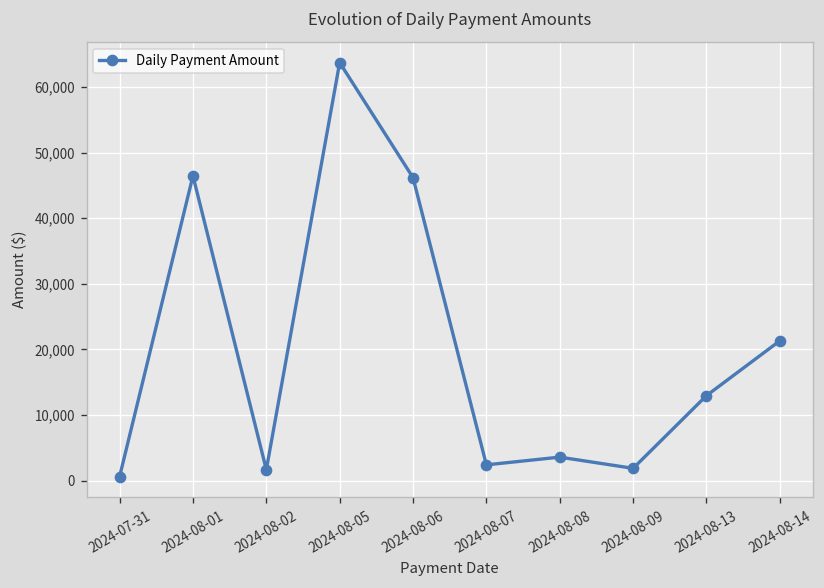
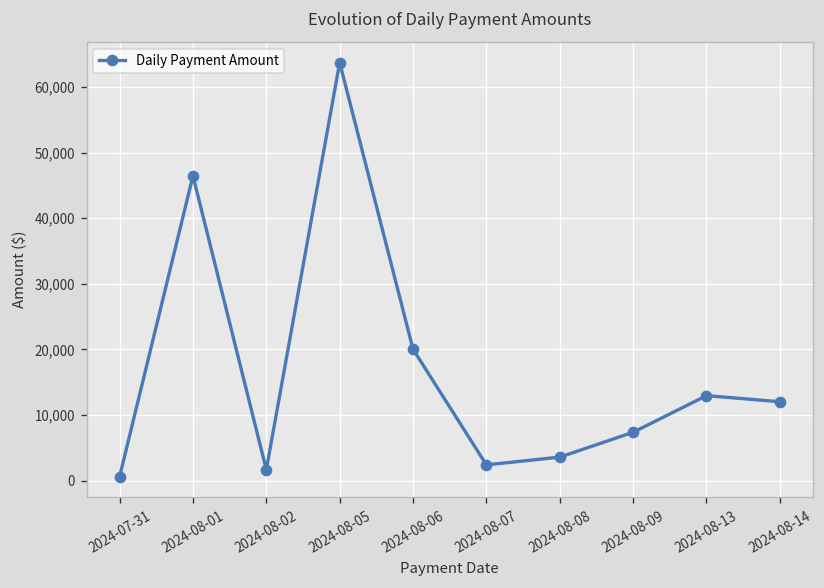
  {
    "2024-07-31": "1,000",
    "2024-08-01": "46,000",
    "2024-08-02": "2,000",
    "2024-08-05": "64,000",
-   "2024-08-06": "46,000",
+   "2024-08-06": "20,000",
    "2024-08-07": "2,000",
    "2024-08-08": "4,000",
-   "2024-08-09": "2,000",
+   "2024-08-09": "7,000",
    "2024-08-13": "13,000",
-   "2024-08-14": "21,000"
+   "2024-08-14": "12,000"
  }
